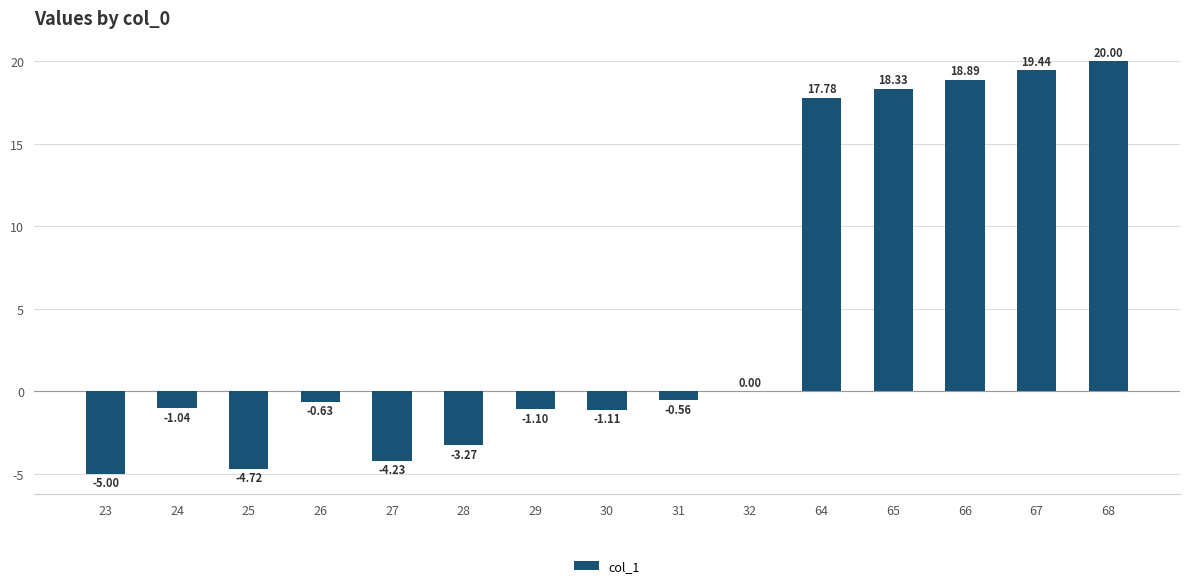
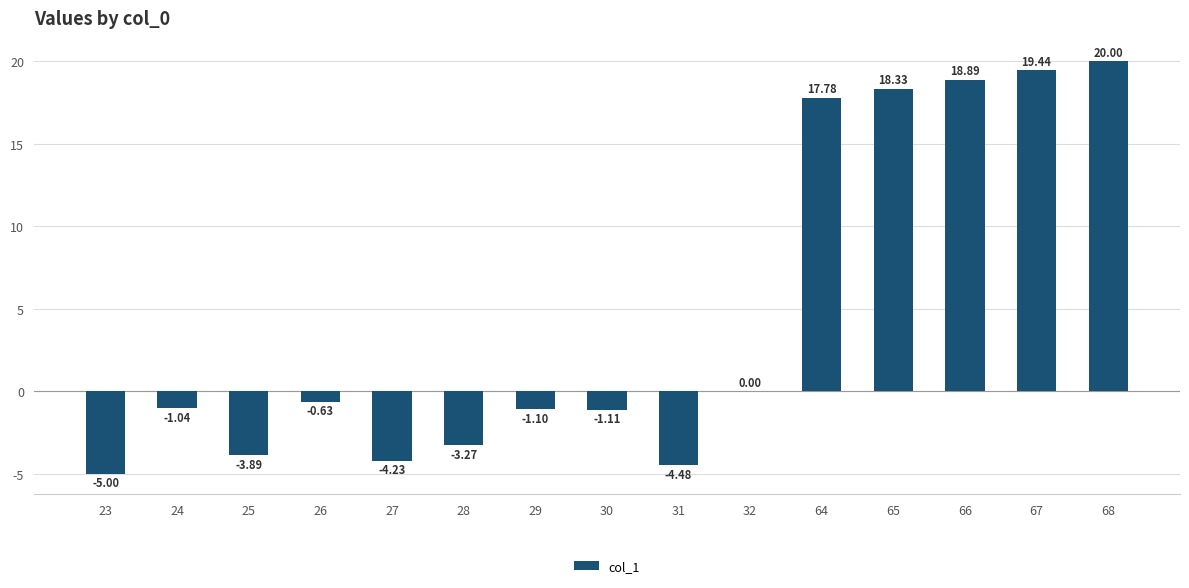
  {
    "23": -5.00,
    "24": -1.04,
-   "25": -4.72,
+   "25": -3.89,
    "26": -0.63,
    "27": -4.23,
    "28": -3.27,
    "29": -1.10,
    "30": -1.11,
-   "31": -0.56,
+   "31": -4.48,
    "32": 0.00,
    "64": 17.78,
    "65": 18.33,
    "66": 18.89,
    "67": 19.44,
    "68": 20.00
  }
